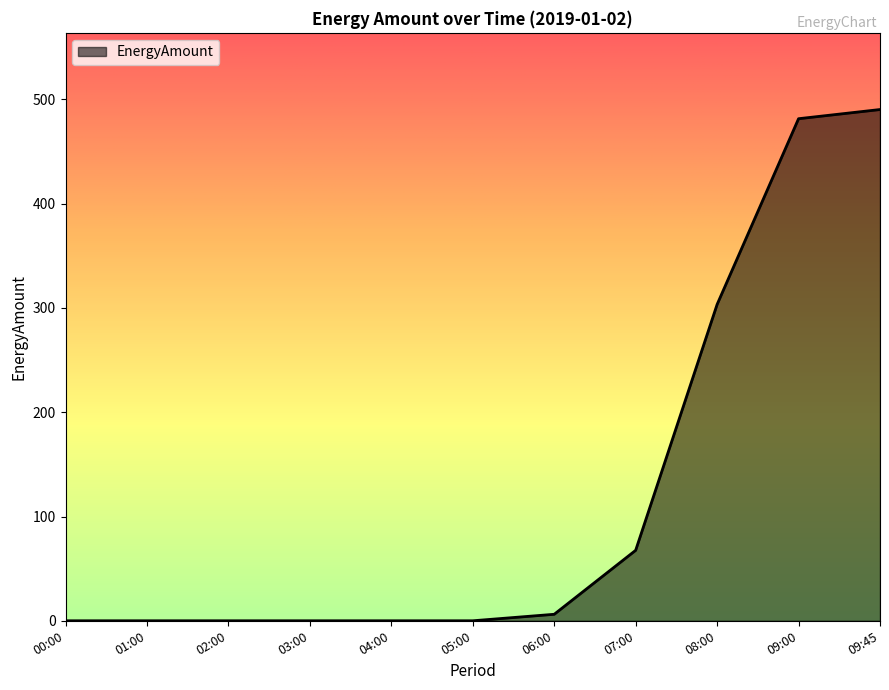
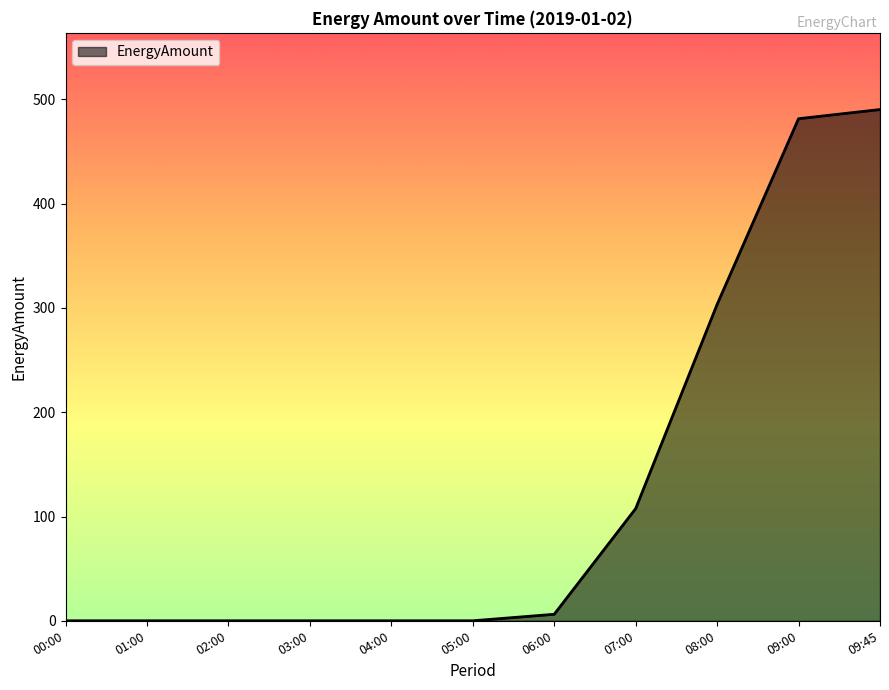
  {
    "00:00": 0,
    "01:00": 0,
    "02:00": 0,
    "03:00": 0,
    "04:00": 0,
    "05:00": 0,
    "06:00": 6,
-   "07:00": 68,
+   "07:00": 108,
    "08:00": 303,
    "09:00": 481,
    "09:45": 490
  }
